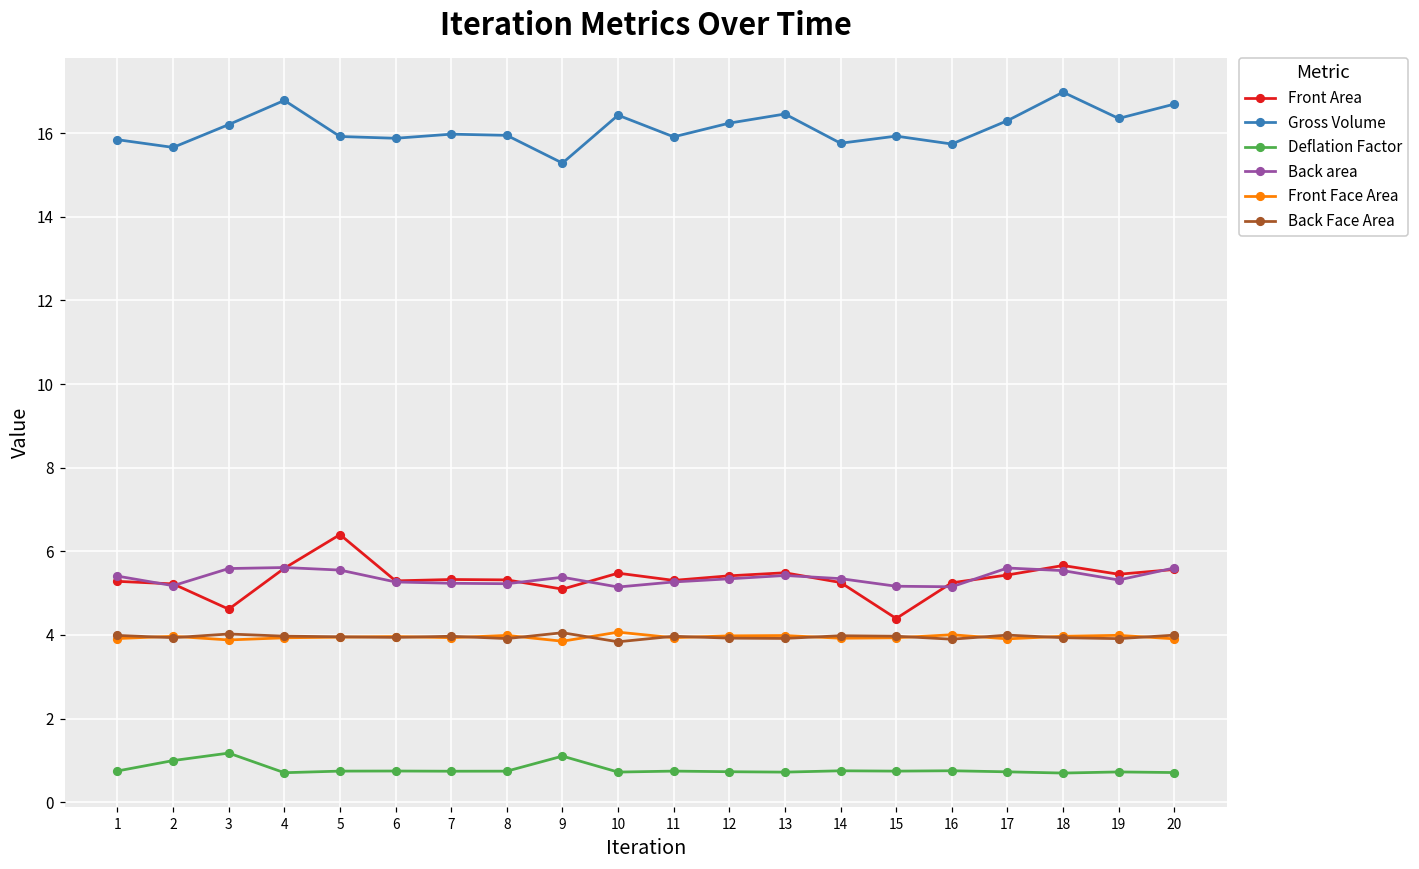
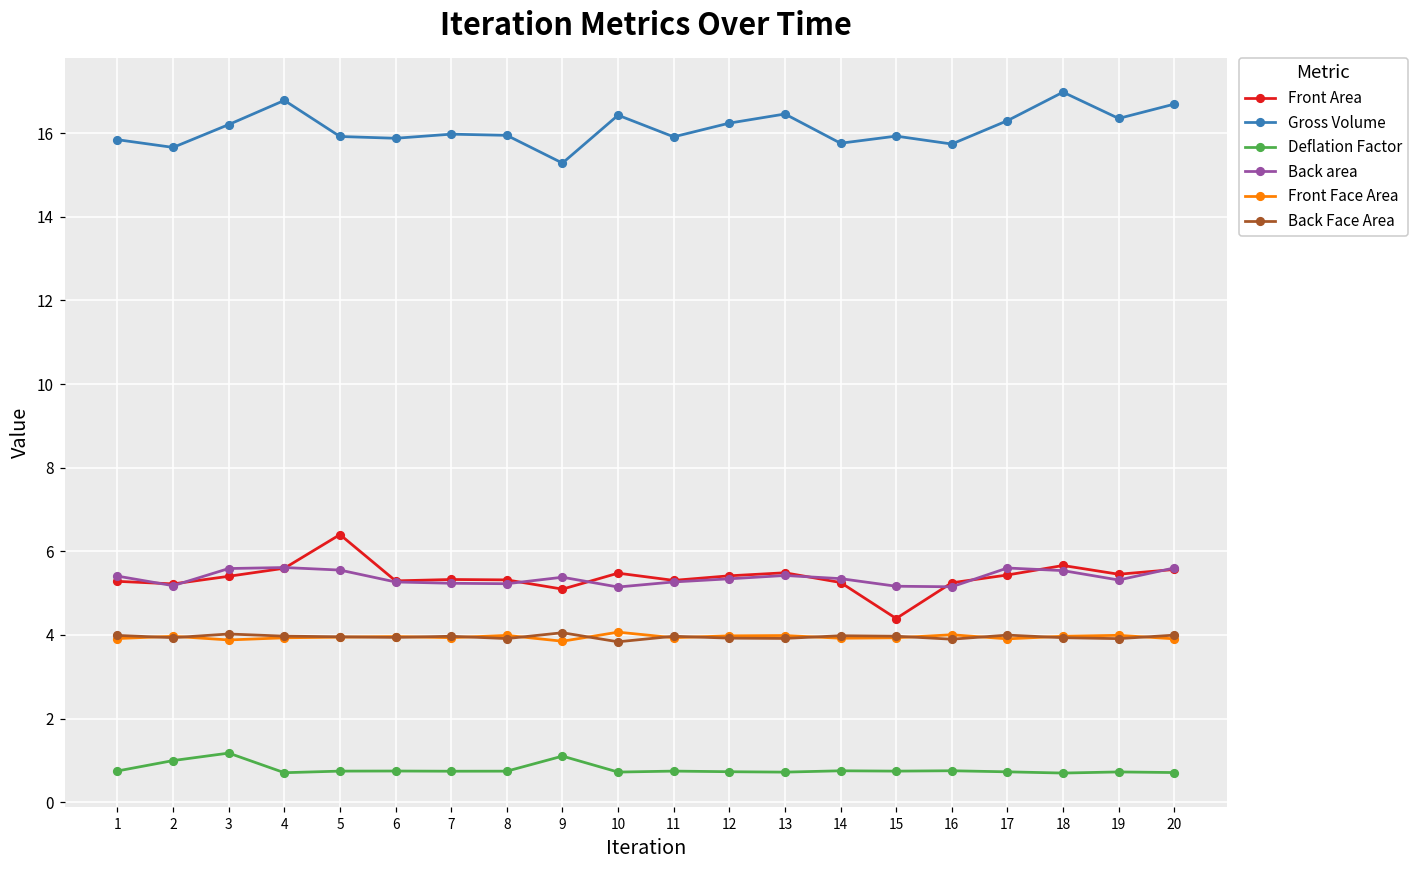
  {
    "Front Area": {
      "1": 5.3,
-     "3": 4.6,
+     "3": 5.4,
      "5": 6.4,
      "7": 5.3,
      "8": 5.3,
      "9": 5.1,
      "10": 5.5,
      "12": 5.4,
      "14": 5.3,
      "15": 4.4,
      "16": 5.2,
      "17": 5.4,
      "18": 5.7,
      "19": 5.5
    },
    "Gross Volume": {
      "1": 15.8,
      "2": 15.7,
      "3": 16.2,
      "4": 16.8,
      "5": 15.9,
      "6": 15.9,
      "7": 16.0,
      "8": 15.9,
      "9": 15.3,
      "10": 16.4,
      "11": 15.9,
      "12": 16.2,
      "13": 16.5,
      "14": 15.8,
      "15": 15.9,
      "16": 15.7,
      "17": 16.3,
      "18": 17.0,
      "19": 16.4,
      "20": 16.7
    },
    "Deflation Factor": {
      "1": 0.7,
      "2": 1.0,
      "3": 1.2,
      "4": 0.7,
      "5": 0.7,
      "6": 0.7,
      "7": 0.7,
      "8": 0.7,
      "9": 1.1,
      "10": 0.7,
      "11": 0.7,
      "12": 0.7,
      "13": 0.7,
      "14": 0.7,
      "15": 0.7,
      "16": 0.8,
      "17": 0.7,
      "18": 0.7,
      "19": 0.7,
      "20": 0.7
    },
    "Back area": {
      "1": 5.4,
      "3": 5.6,
      "5": 5.6,
      "7": 5.2,
      "8": 5.2,
      "9": 5.4,
      "10": 5.1,
      "12": 5.3,
      "14": 5.3,
      "15": 5.2,
      "16": 5.2,
      "17": 5.6,
      "18": 5.5,
      "19": 5.3
    },
    "Front Face Area": {
      "1": 3.9,
      "3": 3.9,
      "8": 4.0,
      "9": 3.8,
      "10": 4.1,
      "13": 4.0,
      "16": 4.0,
      "17": 3.9,
      "19": 4.0,
      "20": 3.9
    },
    "Back Face Area": {
      "1": 4.0,
      "3": 4.0,
      "8": 3.9,
      "9": 4.1,
      "10": 3.8,
      "13": 3.9,
      "16": 3.9,
      "17": 4.0,
      "19": 3.9,
      "20": 4.0
    }
  }
